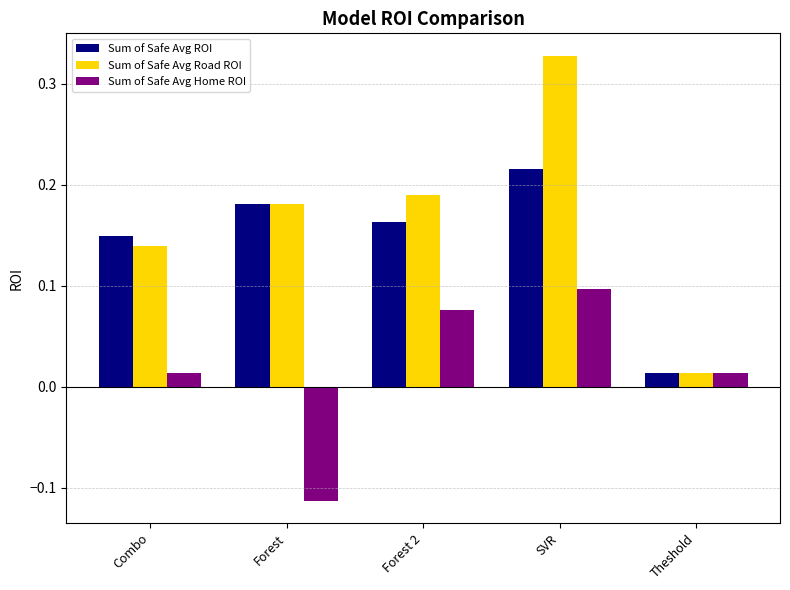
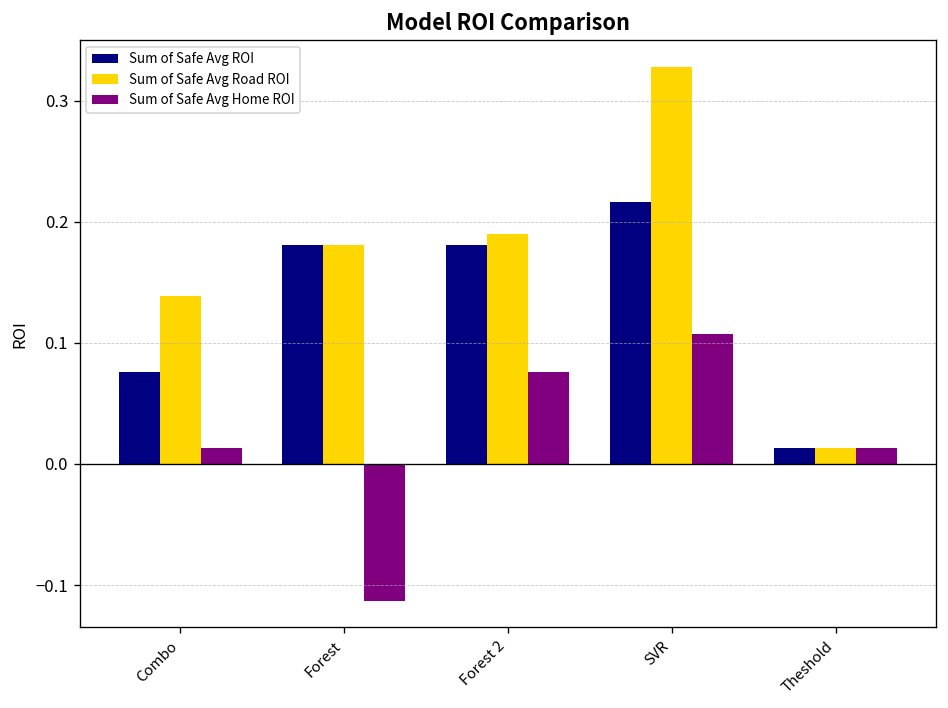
  {
    "Sum of Safe Avg ROI": {
-     "Combo": 0.149,
+     "Combo": 0.076,
      "Forest": 0.181,
-     "Forest 2": 0.163,
+     "Forest 2": 0.181,
      "SVR": 0.216,
      "Theshold": 0.013
    },
    "Sum of Safe Avg Road ROI": {
      "Combo": 0.139,
      "Forest": 0.181,
      "Forest 2": 0.190,
      "SVR": 0.328,
      "Theshold": 0.013
    },
    "Sum of Safe Avg Home ROI": {
      "Combo": 0.013,
      "Forest": -0.113,
      "Forest 2": 0.076,
-     "SVR": 0.097,
+     "SVR": 0.107,
      "Theshold": 0.013
    }
  }
